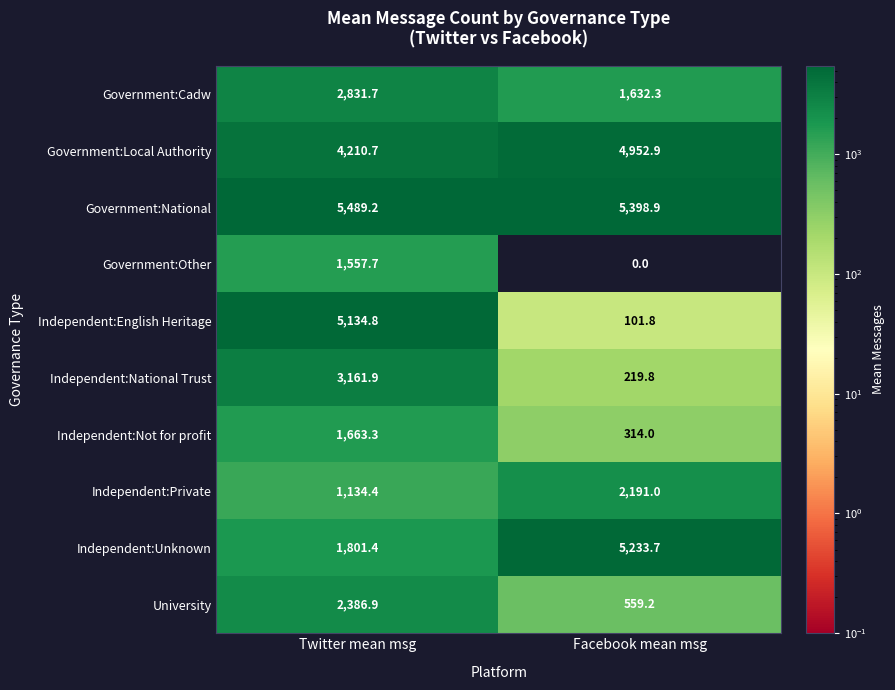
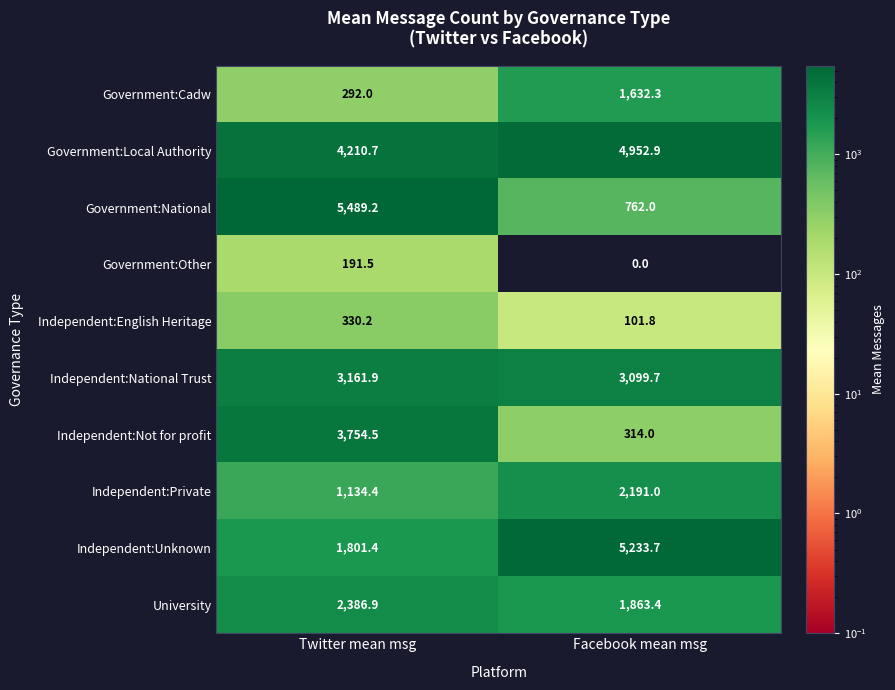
  {
    "Government:Cadw": {
-     "Twitter mean msg": "2,831.7",
+     "Twitter mean msg": "292.0",
      "Facebook mean msg": "1,632.3"
    },
    "Government:Local Authority": {
      "Twitter mean msg": "4,210.7",
      "Facebook mean msg": "4,952.9"
    },
    "Government:National": {
      "Twitter mean msg": "5,489.2",
-     "Facebook mean msg": "5,398.9"
+     "Facebook mean msg": "762.0"
    },
    "Government:Other": {
-     "Twitter mean msg": "1,557.7",
+     "Twitter mean msg": "191.5",
      "Facebook mean msg": "0.0"
    },
    "Independent:English Heritage": {
-     "Twitter mean msg": "5,134.8",
+     "Twitter mean msg": "330.2",
      "Facebook mean msg": "101.8"
    },
    "Independent:National Trust": {
      "Twitter mean msg": "3,161.9",
-     "Facebook mean msg": "219.8"
+     "Facebook mean msg": "3,099.7"
    },
    "Independent:Not for profit": {
-     "Twitter mean msg": "1,663.3",
+     "Twitter mean msg": "3,754.5",
      "Facebook mean msg": "314.0"
    },
    "Independent:Private": {
      "Twitter mean msg": "1,134.4",
      "Facebook mean msg": "2,191.0"
    },
    "Independent:Unknown": {
      "Twitter mean msg": "1,801.4",
      "Facebook mean msg": "5,233.7"
    },
    "University": {
      "Twitter mean msg": "2,386.9",
-     "Facebook mean msg": "559.2"
+     "Facebook mean msg": "1,863.4"
    }
  }
